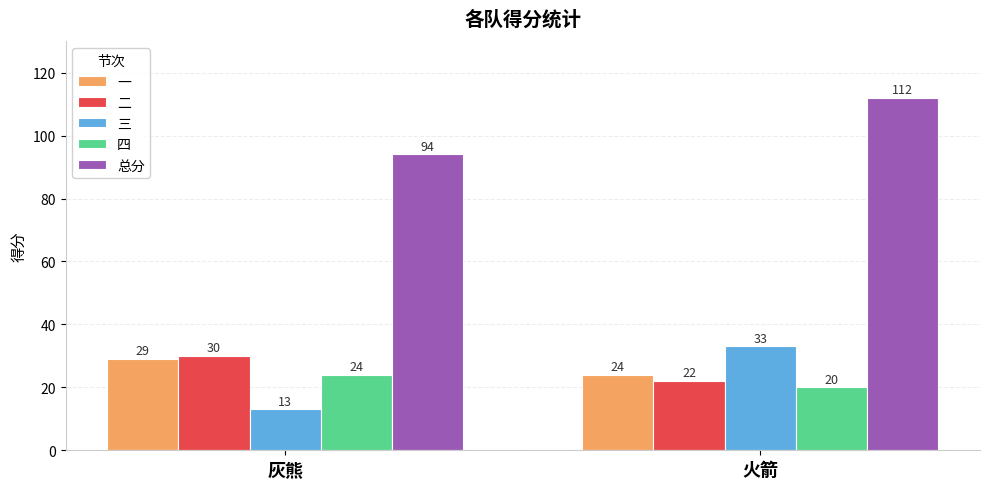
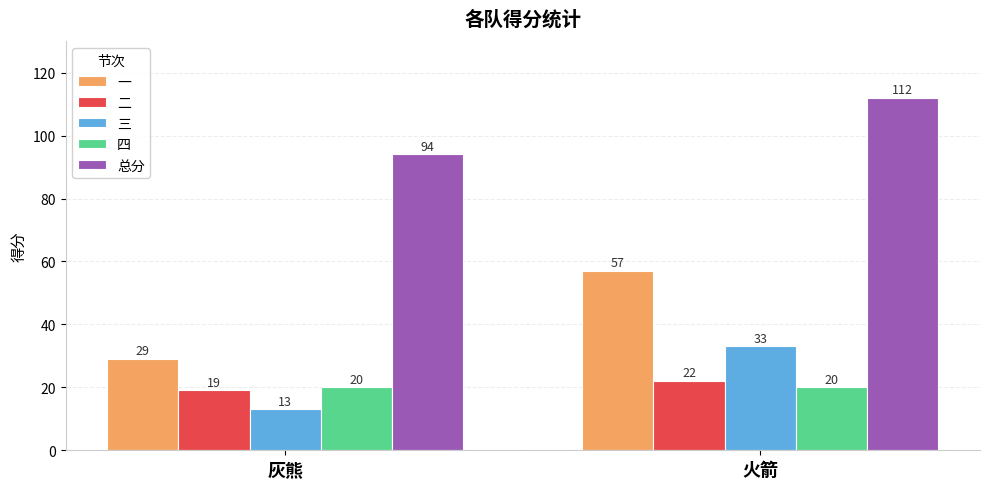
  {
    "一": {
      "灰熊": 29,
-     "火箭": 24
+     "火箭": 57
    },
    "二": {
-     "灰熊": 30,
+     "灰熊": 19,
      "火箭": 22
    },
    "三": {
      "灰熊": 13,
      "火箭": 33
    },
    "四": {
-     "灰熊": 24,
+     "灰熊": 20,
      "火箭": 20
    },
    "总分": {
      "灰熊": 94,
      "火箭": 112
    }
  }
